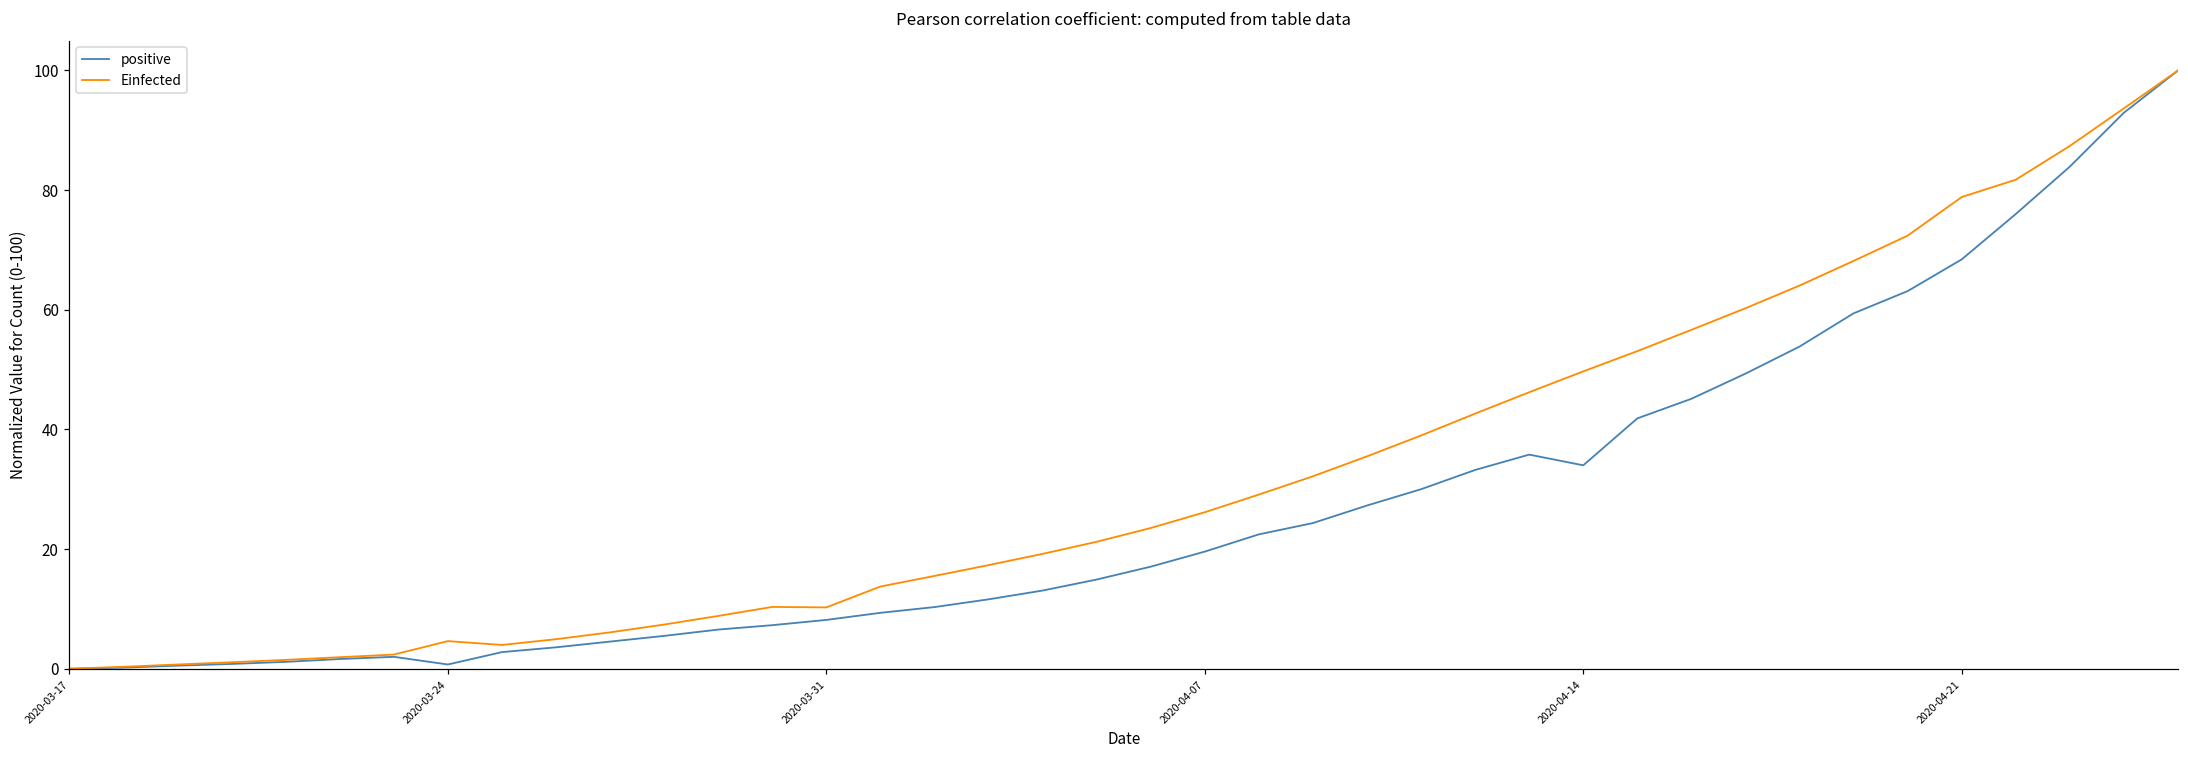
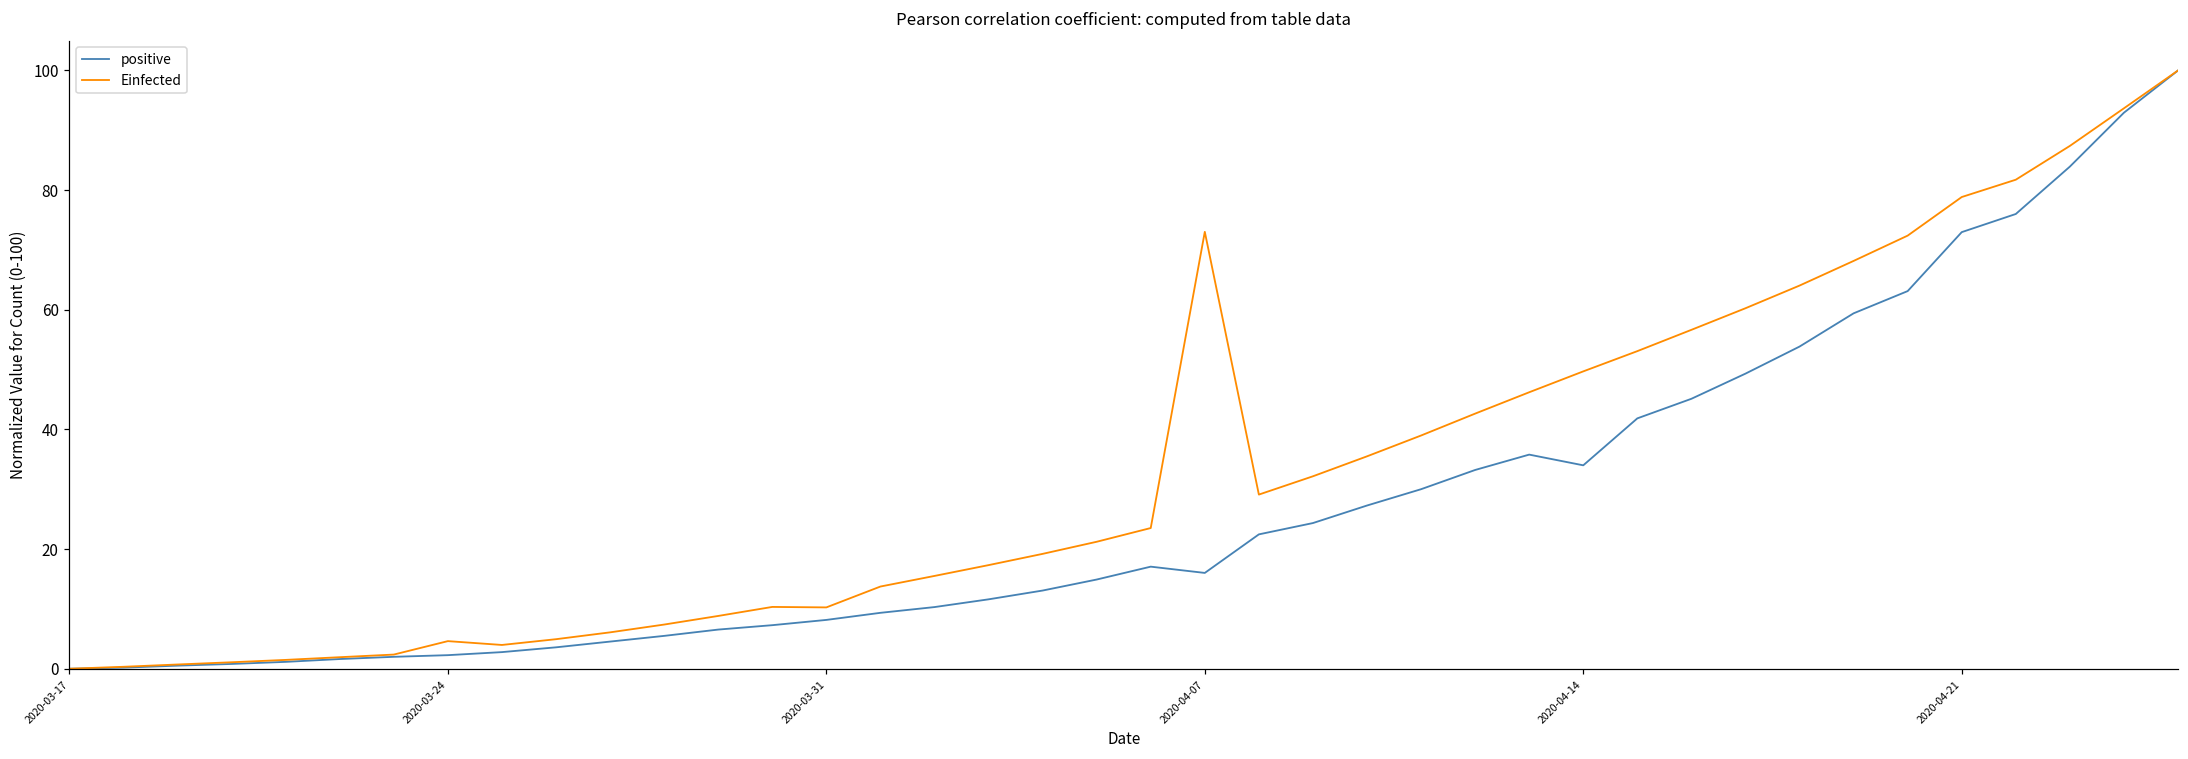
  {
    "positive": {
-     "2020-03-24": 1,
+     "2020-03-24": 2,
      "2020-03-31": 8,
-     "2020-04-07": 20,
+     "2020-04-07": 16,
      "2020-04-14": 34,
-     "2020-04-21": 68
+     "2020-04-21": 73
    },
    "Einfected": {
      "2020-03-24": 5,
      "2020-03-31": 10,
-     "2020-04-07": 26,
+     "2020-04-07": 73,
      "2020-04-14": 50,
      "2020-04-21": 79
    }
  }
